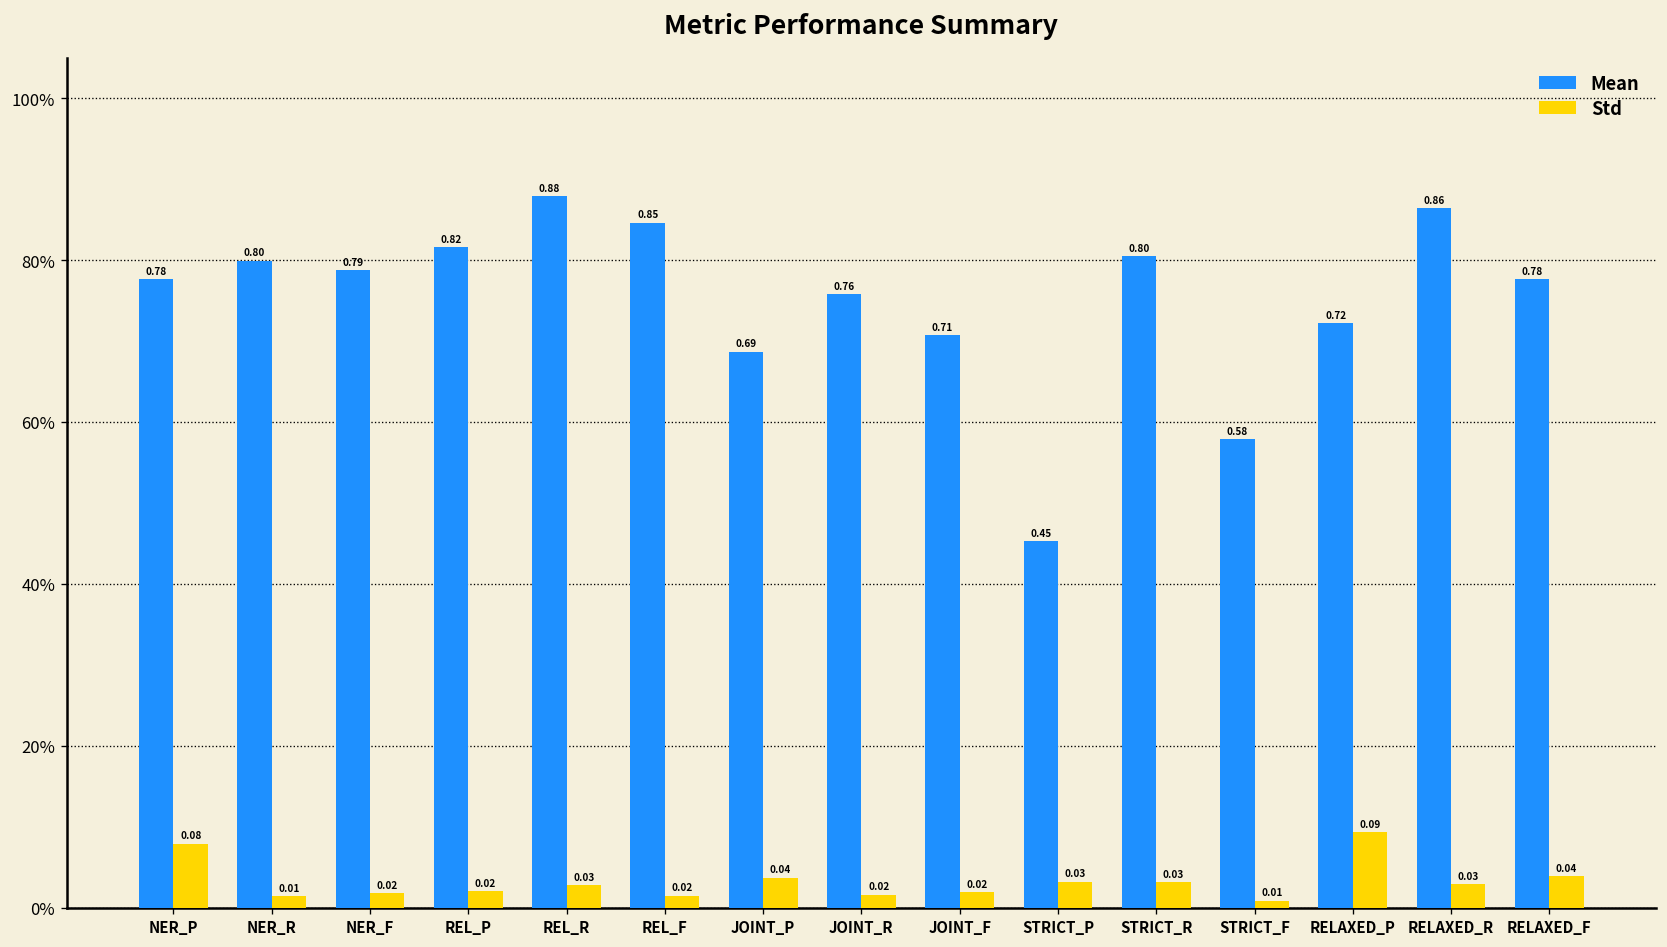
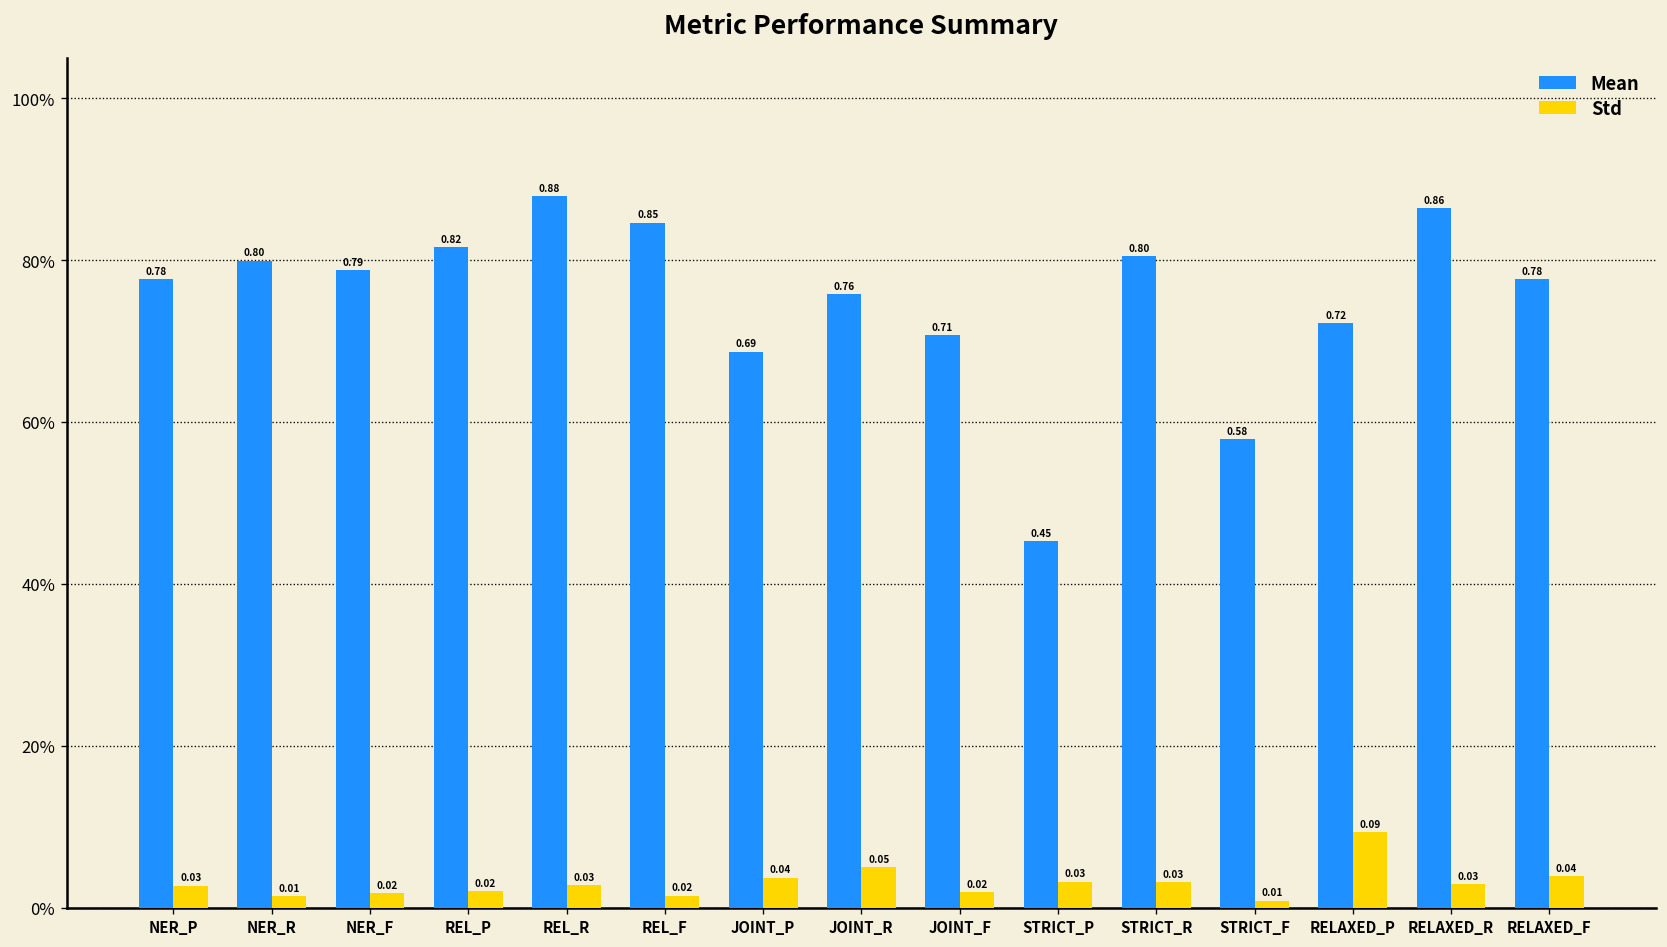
  {
    "Mean": {
      "NER_P": 0.78,
      "NER_R": 0.80,
      "NER_F": 0.79,
      "REL_P": 0.82,
      "REL_R": 0.88,
      "REL_F": 0.85,
      "JOINT_P": 0.69,
      "JOINT_R": 0.76,
      "JOINT_F": 0.71,
      "STRICT_P": 0.45,
      "STRICT_R": 0.80,
      "STRICT_F": 0.58,
      "RELAXED_P": 0.72,
      "RELAXED_R": 0.86,
      "RELAXED_F": 0.78
    },
    "Std": {
-     "NER_P": 0.08,
+     "NER_P": 0.03,
      "NER_R": 0.01,
      "NER_F": 0.02,
      "REL_P": 0.02,
      "REL_R": 0.03,
      "REL_F": 0.02,
      "JOINT_P": 0.04,
-     "JOINT_R": 0.02,
+     "JOINT_R": 0.05,
      "JOINT_F": 0.02,
      "STRICT_P": 0.03,
      "STRICT_R": 0.03,
      "STRICT_F": 0.01,
      "RELAXED_P": 0.09,
      "RELAXED_R": 0.03,
      "RELAXED_F": 0.04
    }
  }
